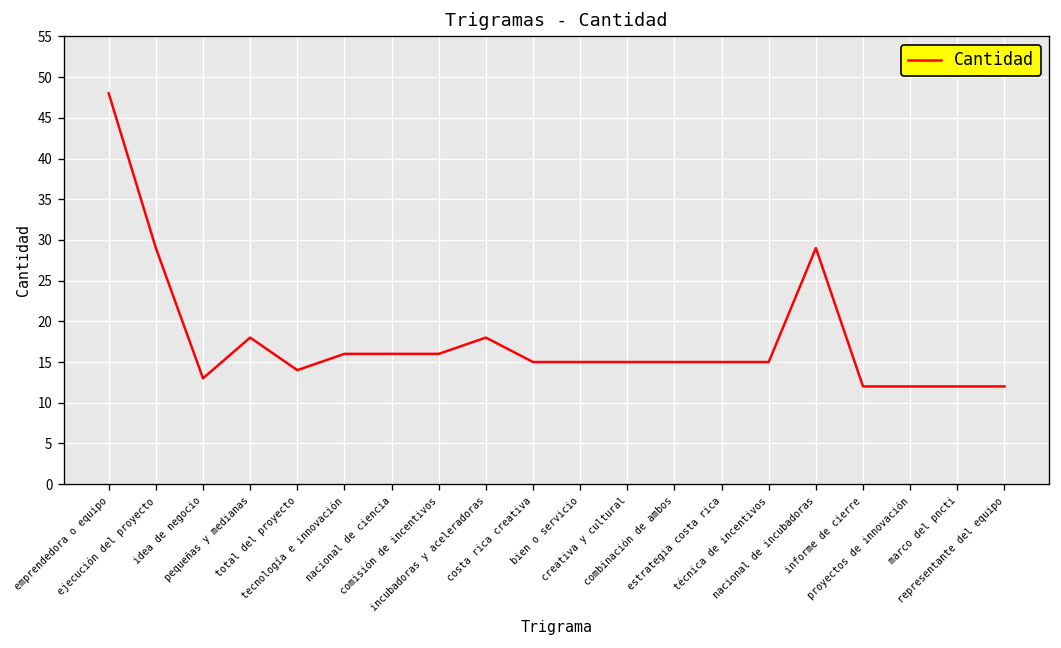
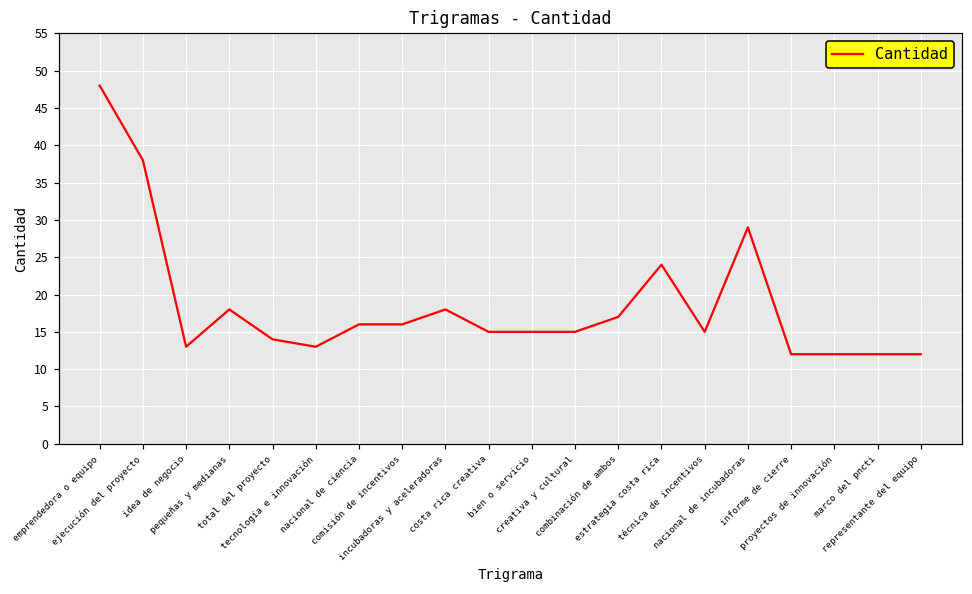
  {
    "emprendedora o equipo": 48,
-   "ejecución del proyecto": 29,
+   "ejecución del proyecto": 38,
    "idea de negocio": 13,
    "pequeñas y medianas": 18,
    "total del proyecto": 14,
-   "tecnología e innovación": 16,
+   "tecnología e innovación": 13,
    "nacional de ciencia": 16,
    "comisión de incentivos": 16,
    "incubadoras y aceleradoras": 18,
    "costa rica creativa": 15,
    "bien o servicio": 15,
    "creativa y cultural": 15,
-   "combinación de ambos": 15,
-   "estrategia costa rica": 15,
+   "combinación de ambos": 17,
+   "estrategia costa rica": 24,
    "técnica de incentivos": 15,
    "nacional de incubadoras": 29,
    "informe de cierre": 12,
    "proyectos de innovación": 12,
    "marco del pncti": 12,
    "representante del equipo": 12
  }
